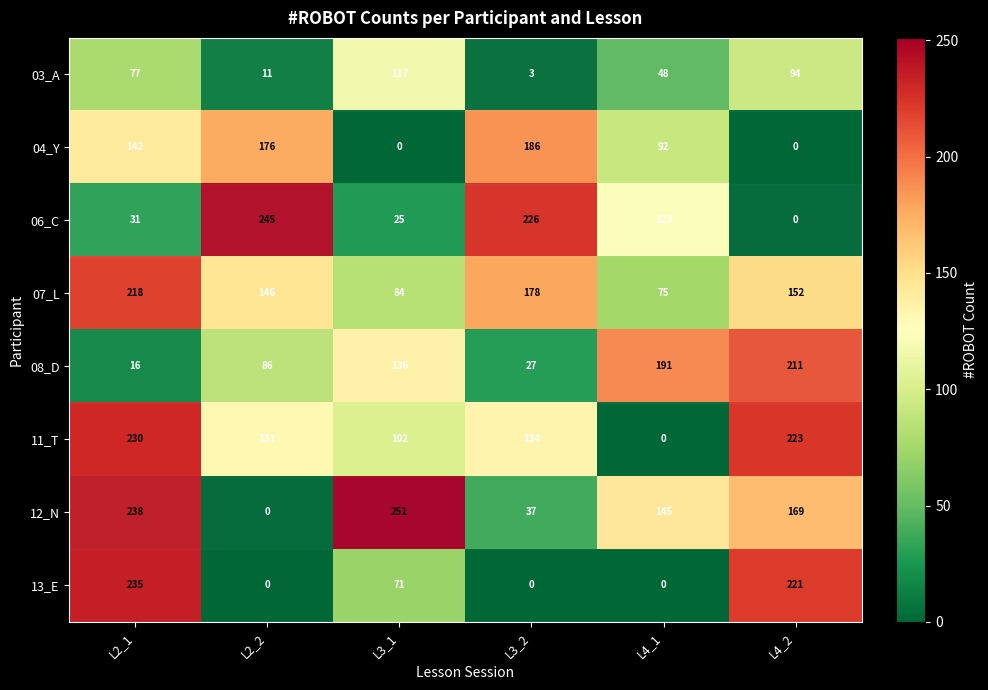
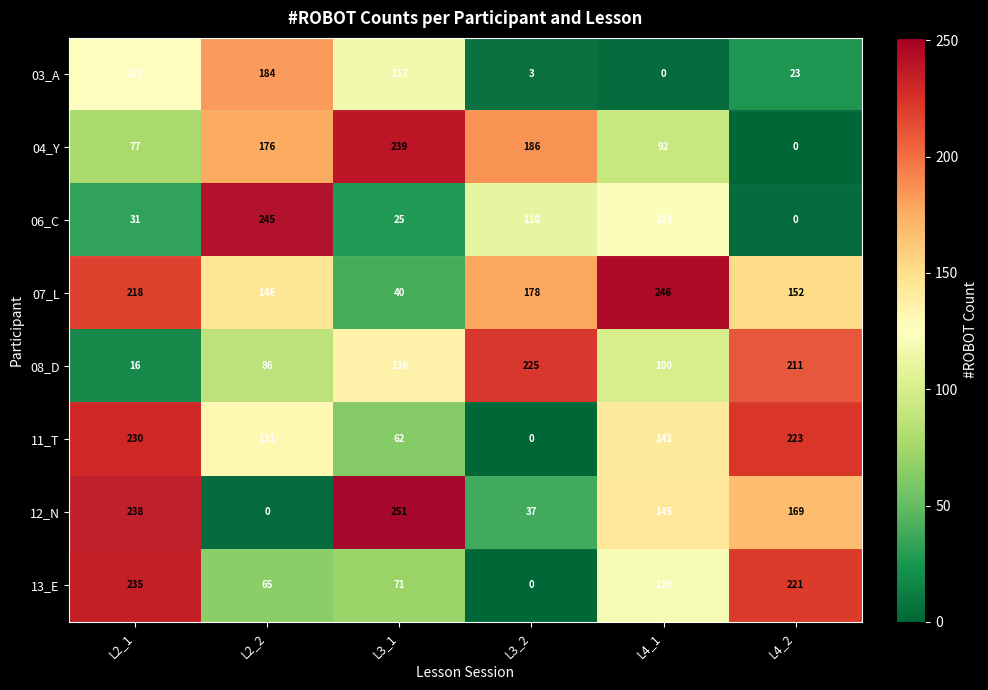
  {
    "03_A": {
-     "L2_1": 77,
-     "L2_2": 11,
+     "L2_1": 127,
+     "L2_2": 184,
      "L3_1": 117,
      "L3_2": 3,
-     "L4_1": 48,
-     "L4_2": 94
+     "L4_1": 0,
+     "L4_2": 23
    },
    "04_Y": {
-     "L2_1": 142,
+     "L2_1": 77,
      "L2_2": 176,
-     "L3_1": 0,
+     "L3_1": 239,
      "L3_2": 186,
      "L4_1": 92,
      "L4_2": 0
    },
    "06_C": {
      "L2_1": 31,
      "L2_2": 245,
      "L3_1": 25,
-     "L3_2": 226,
+     "L3_2": 110,
      "L4_1": 123,
      "L4_2": 0
    },
    "07_L": {
      "L2_1": 218,
      "L2_2": 146,
-     "L3_1": 84,
+     "L3_1": 40,
      "L3_2": 178,
-     "L4_1": 75,
+     "L4_1": 246,
      "L4_2": 152
    },
    "08_D": {
      "L2_1": 16,
      "L2_2": 86,
      "L3_1": 136,
-     "L3_2": 27,
-     "L4_1": 191,
+     "L3_2": 225,
+     "L4_1": 100,
      "L4_2": 211
    },
    "11_T": {
      "L2_1": 230,
      "L2_2": 131,
-     "L3_1": 102,
-     "L3_2": 134,
-     "L4_1": 0,
+     "L3_1": 62,
+     "L3_2": 0,
+     "L4_1": 142,
      "L4_2": 223
    },
    "12_N": {
      "L2_1": 238,
      "L2_2": 0,
      "L3_1": 251,
      "L3_2": 37,
      "L4_1": 145,
      "L4_2": 169
    },
    "13_E": {
      "L2_1": 235,
-     "L2_2": 0,
+     "L2_2": 65,
      "L3_1": 71,
      "L3_2": 0,
-     "L4_1": 0,
+     "L4_1": 120,
      "L4_2": 221
    }
  }
